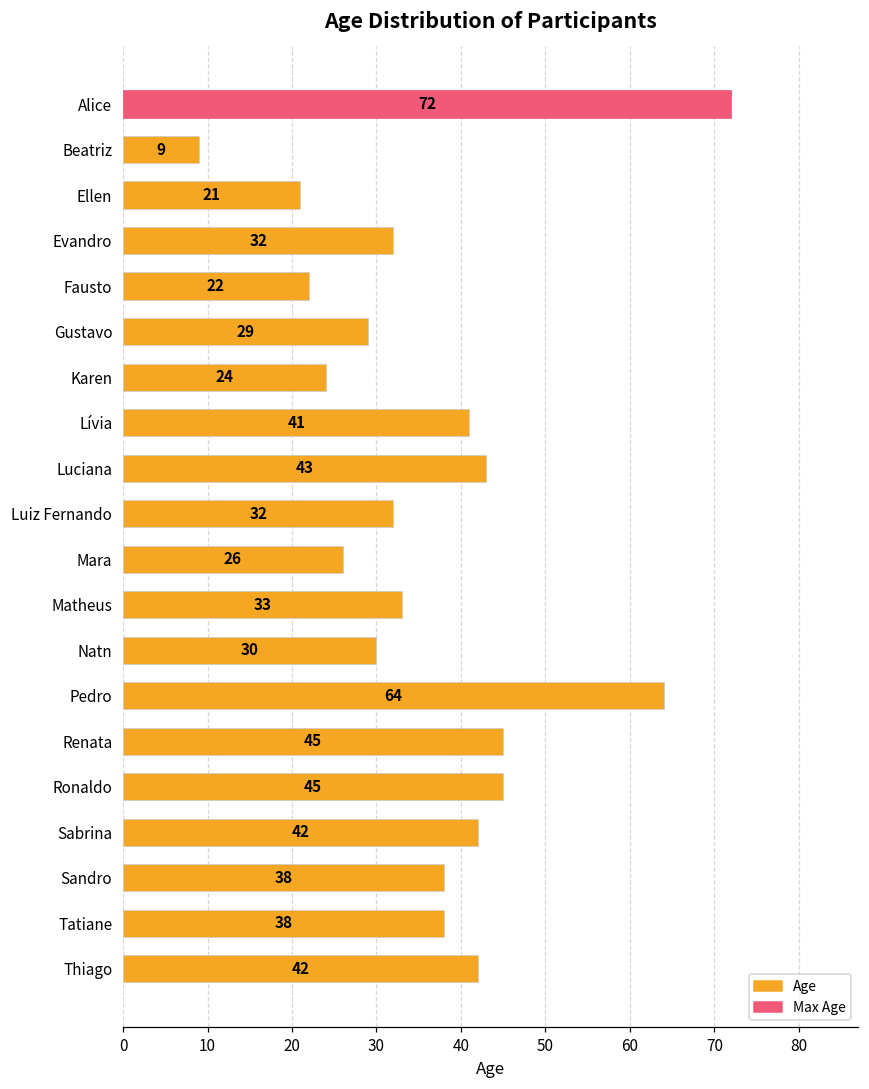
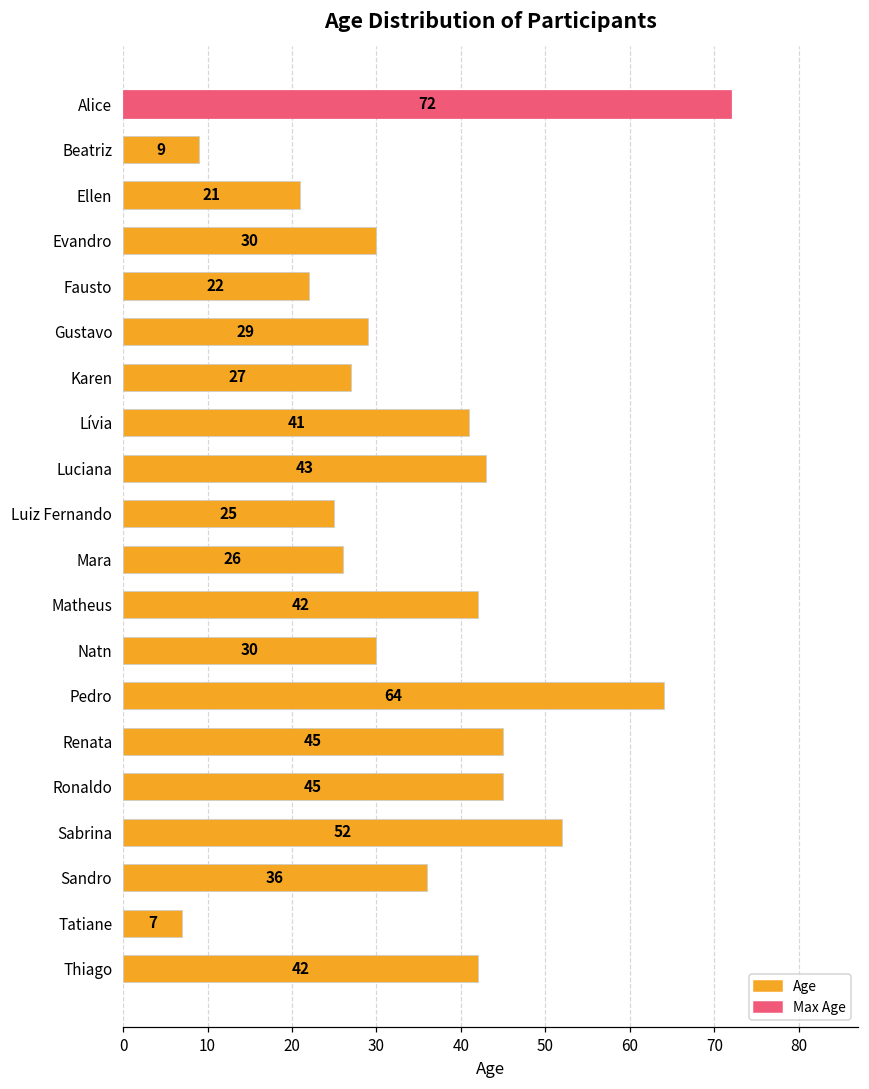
  {
    "Alice": 72,
    "Beatriz": 9,
    "Ellen": 21,
-   "Evandro": 32,
+   "Evandro": 30,
    "Fausto": 22,
    "Gustavo": 29,
-   "Karen": 24,
+   "Karen": 27,
    "Lívia": 41,
    "Luciana": 43,
-   "Luiz Fernando": 32,
+   "Luiz Fernando": 25,
    "Mara": 26,
-   "Matheus": 33,
+   "Matheus": 42,
    "Natn": 30,
    "Pedro": 64,
    "Renata": 45,
    "Ronaldo": 45,
-   "Sabrina": 42,
-   "Sandro": 38,
-   "Tatiane": 38,
+   "Sabrina": 52,
+   "Sandro": 36,
+   "Tatiane": 7,
    "Thiago": 42
  }
